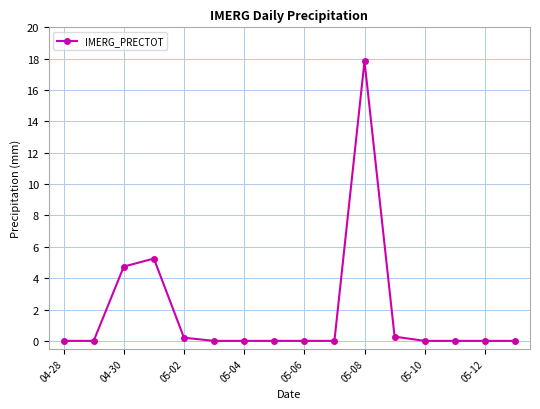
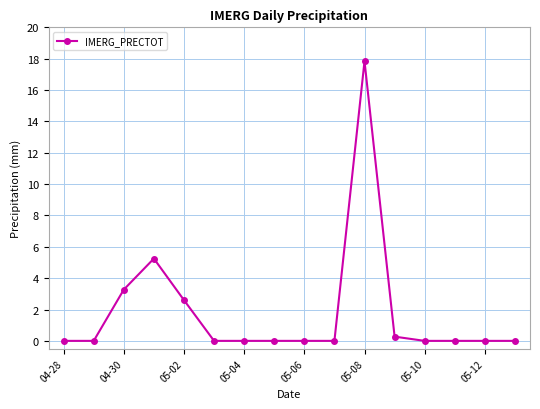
  {
    "04-28": 0.0,
-   "04-30": 4.7,
-   "05-02": 0.2,
+   "04-30": 3.3,
+   "05-02": 2.6,
    "05-04": 0.0,
    "05-06": 0.0,
    "05-08": 17.8,
    "05-10": 0.0,
    "05-12": 0.0
  }
